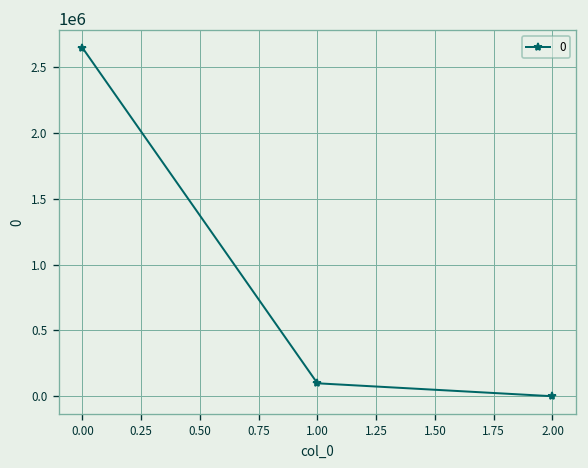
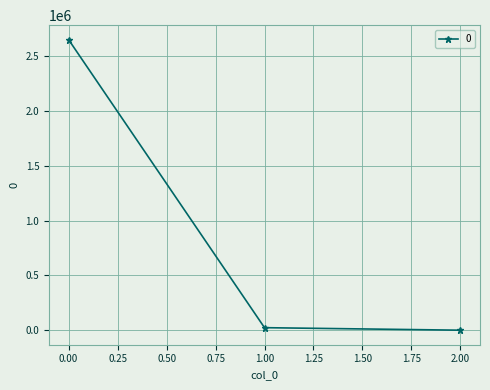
  {
    "0.00": 2650000,
-   "1.00": 100000,
+   "1.00": 20000,
    "2.00": 0
  }
